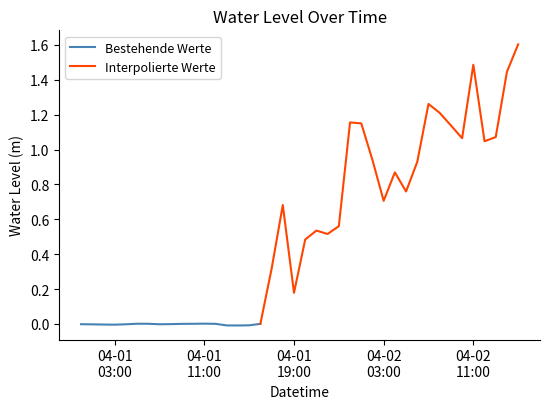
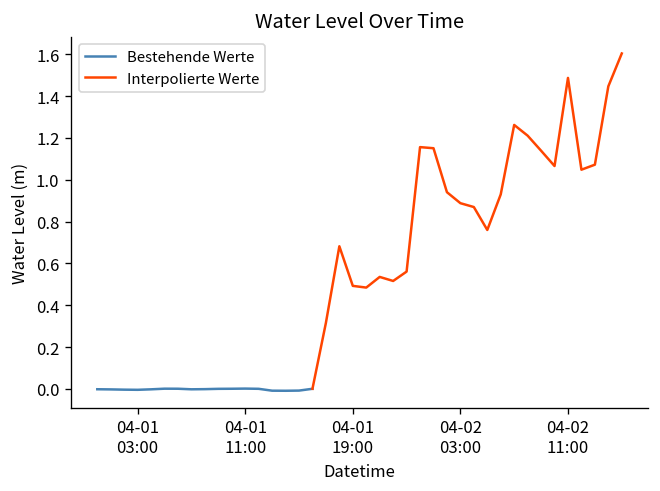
  {
    "Bestehende Werte": {
      "04-01 03:00": 0.00,
      "04-01 11:00": 0.00
    },
    "Interpolierte Werte": {
-     "04-01 19:00": 0.18,
-     "04-02 03:00": 0.71,
+     "04-01 19:00": 0.49,
+     "04-02 03:00": 0.89,
      "04-02 11:00": 1.49
    }
  }
